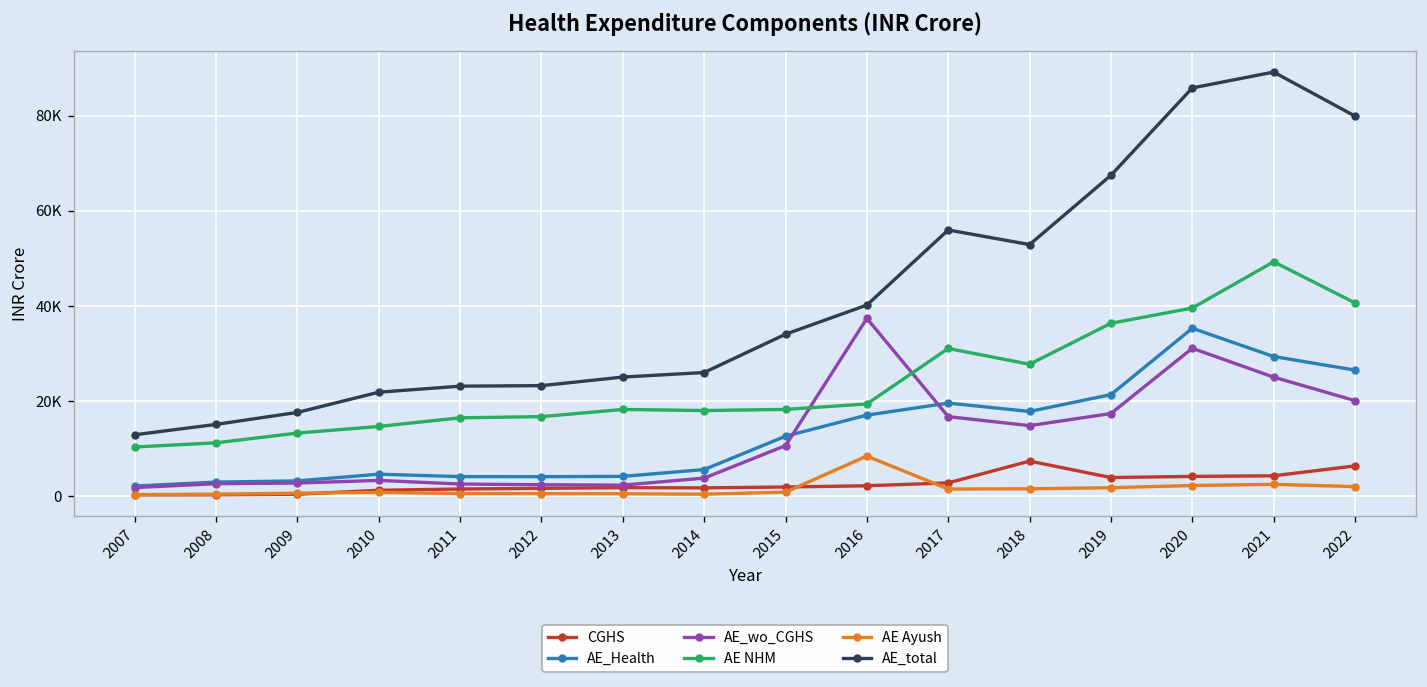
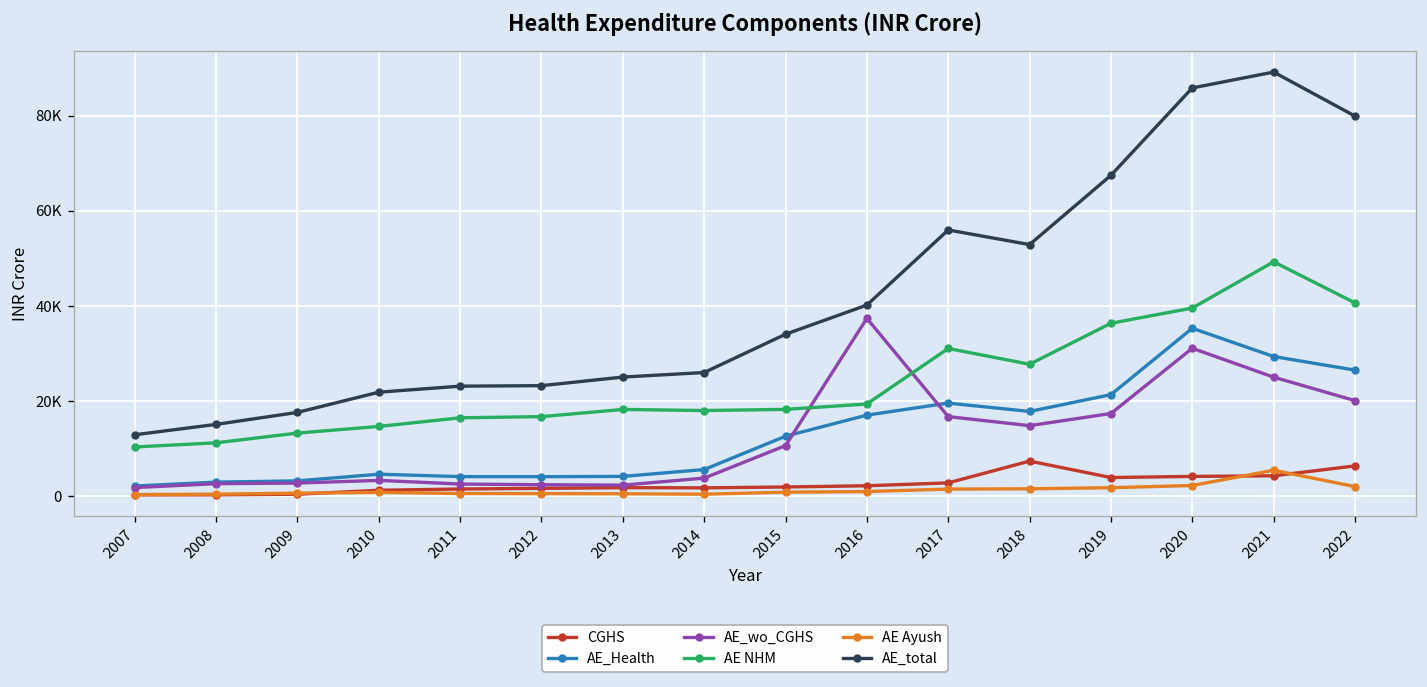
  {
    "CGHS": {
      "2011": 2000,
      "2012": 2000,
      "2014": 2000,
      "2015": 2000,
      "2016": 2000,
      "2017": 3000,
      "2018": 7000,
      "2019": 4000,
      "2020": 4000,
      "2021": 4000,
      "2022": 6000
    },
    "AE_Health": {
      "2010": 5000,
      "2011": 4000,
      "2012": 4000,
      "2013": 4000,
      "2014": 6000,
      "2015": 13000,
      "2016": 17000,
      "2017": 20000,
      "2018": 18000,
      "2019": 21000,
      "2020": 35000,
      "2021": 29000,
      "2022": 27000
    },
    "AE_wo_CGHS": {
      "2010": 3000,
      "2011": 3000,
      "2012": 2000,
      "2014": 4000,
      "2015": 11000,
      "2016": 37000,
      "2017": 17000,
      "2018": 15000,
      "2019": 17000,
      "2020": 31000,
      "2021": 25000,
      "2022": 20000
    },
    "AE NHM": {
      "2007": 10000,
      "2008": 11000,
      "2009": 13000,
      "2010": 15000,
      "2011": 17000,
      "2012": 17000,
      "2013": 18000,
      "2014": 18000,
      "2015": 18000,
      "2016": 19000,
      "2017": 31000,
      "2018": 28000,
      "2019": 36000,
      "2020": 40000,
      "2021": 49000,
      "2022": 41000
    },
    "AE Ayush": {
      "2011": 1000,
      "2012": 1000,
      "2013": 1000,
      "2014": 0,
      "2015": 1000,
-     "2016": 8000,
+     "2016": 1000,
      "2017": 2000,
      "2018": 2000,
      "2019": 2000,
      "2020": 2000,
-     "2021": 3000,
+     "2021": 5000,
      "2022": 2000
    },
    "AE_total": {
      "2007": 13000,
      "2008": 15000,
      "2009": 18000,
      "2010": 22000,
      "2011": 23000,
      "2012": 23000,
      "2013": 25000,
      "2014": 26000,
      "2015": 34000,
      "2016": 40000,
      "2017": 56000,
      "2018": 53000,
      "2019": 67000,
      "2020": 86000,
      "2021": 89000,
      "2022": 80000
    }
  }
